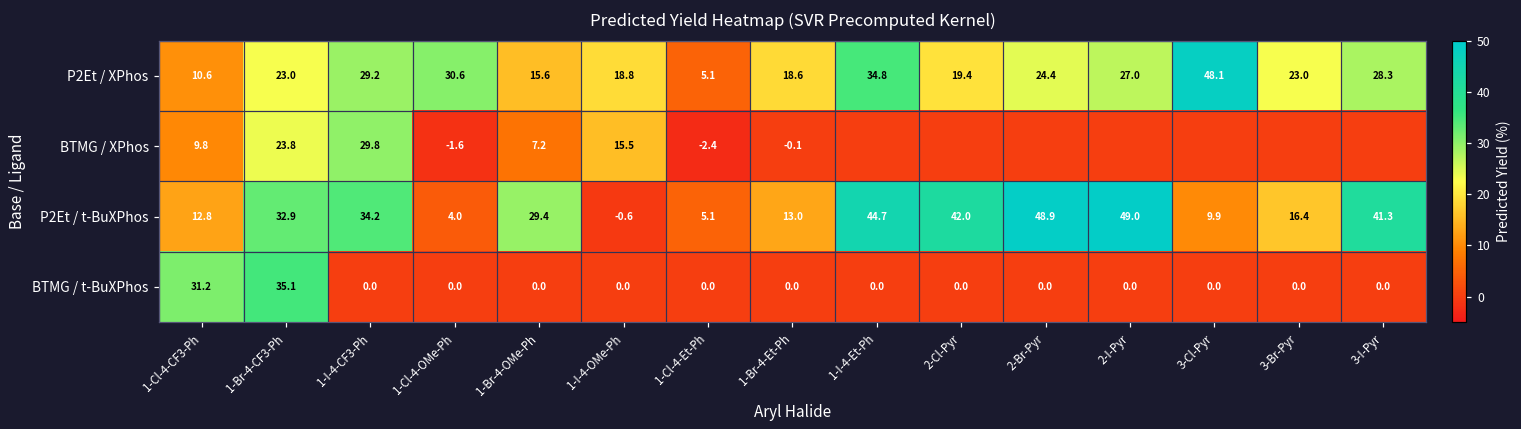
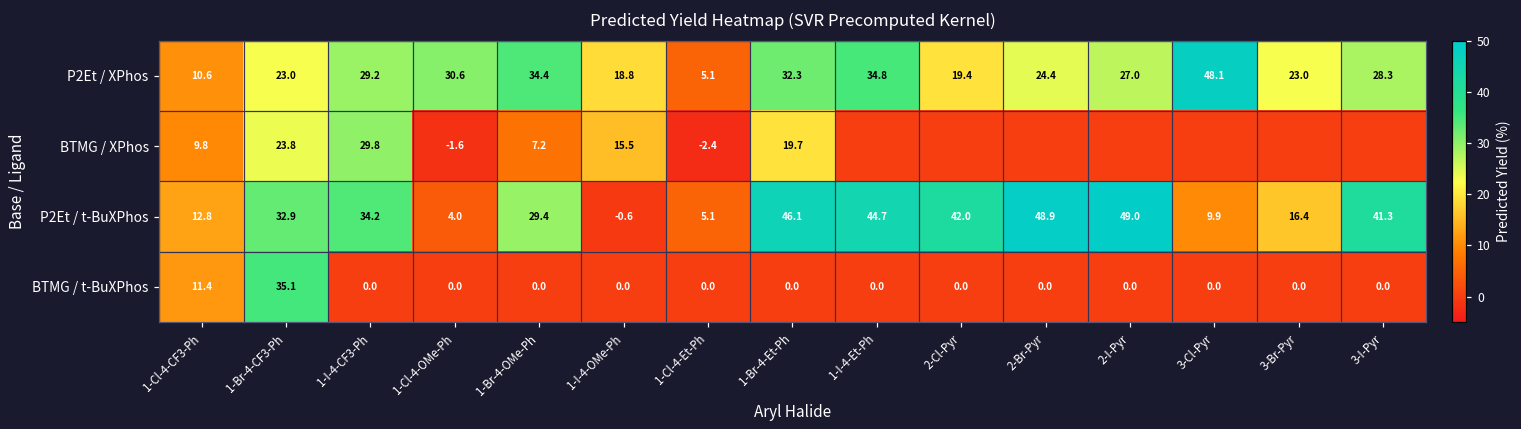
  {
    "P2Et / XPhos": {
      "1-Cl-4-CF3-Ph": 10.6,
      "1-Br-4-CF3-Ph": 23.0,
      "1-I-4-CF3-Ph": 29.2,
      "1-Cl-4-OMe-Ph": 30.6,
-     "1-Br-4-OMe-Ph": 15.6,
+     "1-Br-4-OMe-Ph": 34.4,
      "1-I-4-OMe-Ph": 18.8,
      "1-Cl-4-Et-Ph": 5.1,
-     "1-Br-4-Et-Ph": 18.6,
+     "1-Br-4-Et-Ph": 32.3,
      "1-I-4-Et-Ph": 34.8,
      "2-Cl-Pyr": 19.4,
      "2-Br-Pyr": 24.4,
      "2-I-Pyr": 27.0,
      "3-Cl-Pyr": 48.1,
      "3-Br-Pyr": 23.0,
      "3-I-Pyr": 28.3
    },
    "BTMG / XPhos": {
      "1-Cl-4-CF3-Ph": 9.8,
      "1-Br-4-CF3-Ph": 23.8,
      "1-I-4-CF3-Ph": 29.8,
      "1-Cl-4-OMe-Ph": -1.6,
      "1-Br-4-OMe-Ph": 7.2,
      "1-I-4-OMe-Ph": 15.5,
      "1-Cl-4-Et-Ph": -2.4,
-     "1-Br-4-Et-Ph": -0.1
+     "1-Br-4-Et-Ph": 19.7
    },
    "P2Et / t-BuXPhos": {
      "1-Cl-4-CF3-Ph": 12.8,
      "1-Br-4-CF3-Ph": 32.9,
      "1-I-4-CF3-Ph": 34.2,
      "1-Cl-4-OMe-Ph": 4.0,
      "1-Br-4-OMe-Ph": 29.4,
      "1-I-4-OMe-Ph": -0.6,
      "1-Cl-4-Et-Ph": 5.1,
-     "1-Br-4-Et-Ph": 13.0,
+     "1-Br-4-Et-Ph": 46.1,
      "1-I-4-Et-Ph": 44.7,
      "2-Cl-Pyr": 42.0,
      "2-Br-Pyr": 48.9,
      "2-I-Pyr": 49.0,
      "3-Cl-Pyr": 9.9,
      "3-Br-Pyr": 16.4,
      "3-I-Pyr": 41.3
    },
    "BTMG / t-BuXPhos": {
-     "1-Cl-4-CF3-Ph": 31.2,
+     "1-Cl-4-CF3-Ph": 11.4,
      "1-Br-4-CF3-Ph": 35.1,
      "1-I-4-CF3-Ph": 0.0,
      "1-Cl-4-OMe-Ph": 0.0,
      "1-Br-4-OMe-Ph": 0.0,
      "1-I-4-OMe-Ph": 0.0,
      "1-Cl-4-Et-Ph": 0.0,
      "1-Br-4-Et-Ph": 0.0,
      "1-I-4-Et-Ph": 0.0,
      "2-Cl-Pyr": 0.0,
      "2-Br-Pyr": 0.0,
      "2-I-Pyr": 0.0,
      "3-Cl-Pyr": 0.0,
      "3-Br-Pyr": 0.0,
      "3-I-Pyr": 0.0
    }
  }
